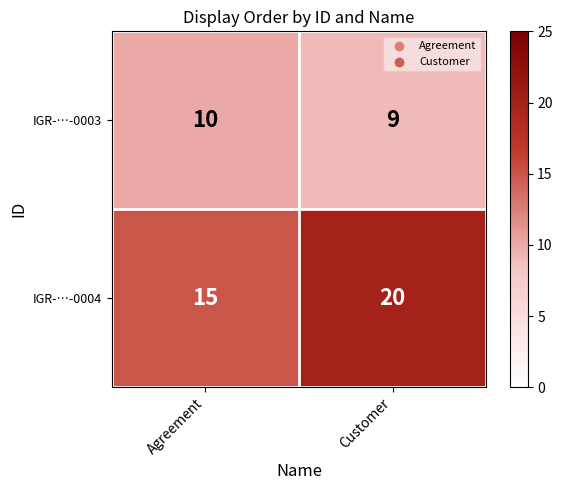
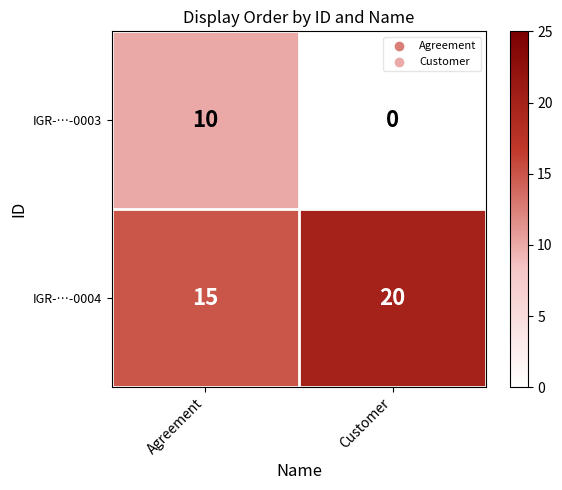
  {
    "IGR-…-0003": {
      "Agreement": 10,
-     "Customer": 9
+     "Customer": 0
    },
    "IGR-…-0004": {
      "Agreement": 15,
      "Customer": 20
    }
  }
